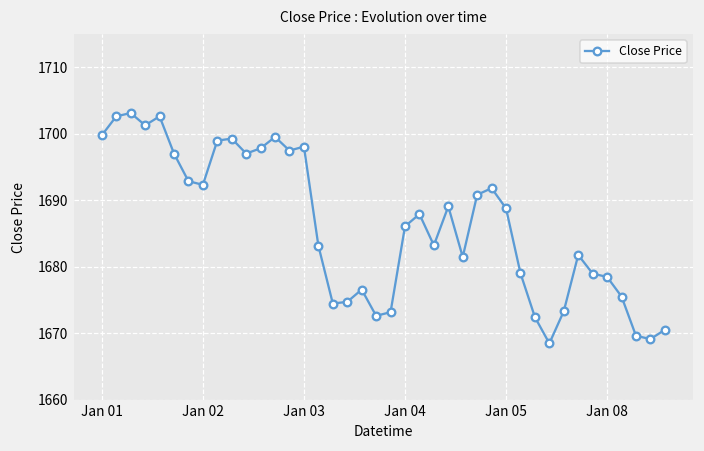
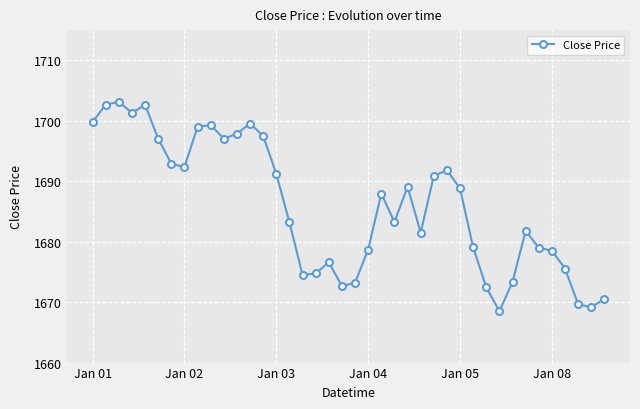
  {
    "Jan 01": 1700,
    "Jan 02": 1692,
-   "Jan 03": 1698,
-   "Jan 04": 1686,
+   "Jan 03": 1691,
+   "Jan 04": 1679,
    "Jan 05": 1689,
    "Jan 08": 1679
  }
